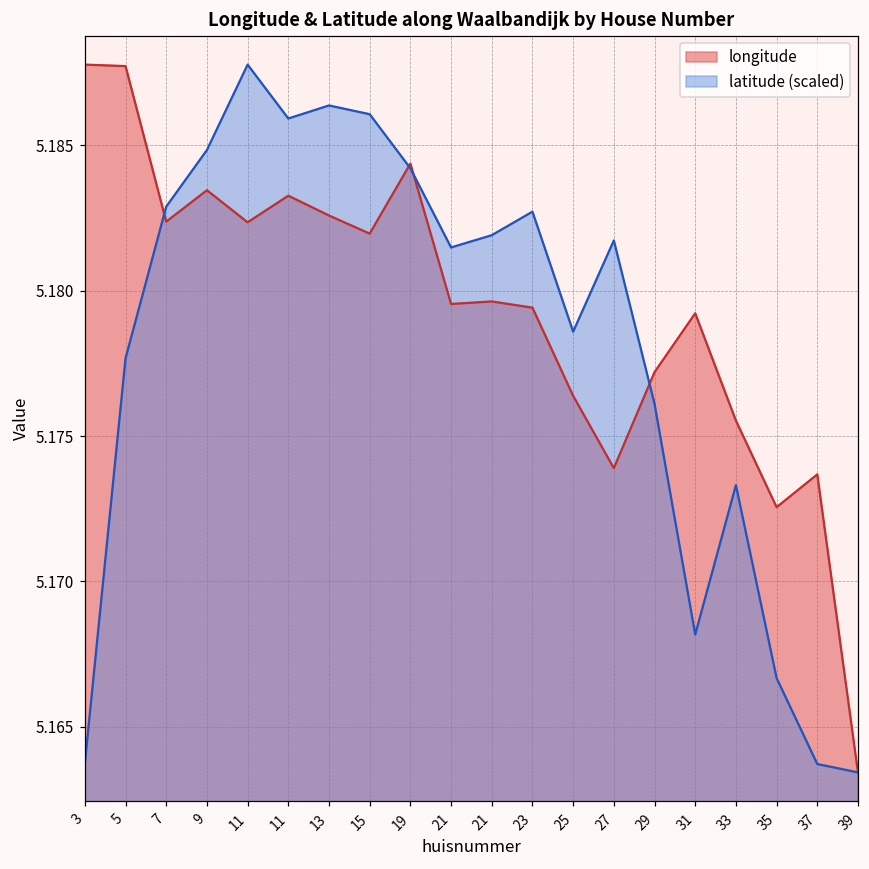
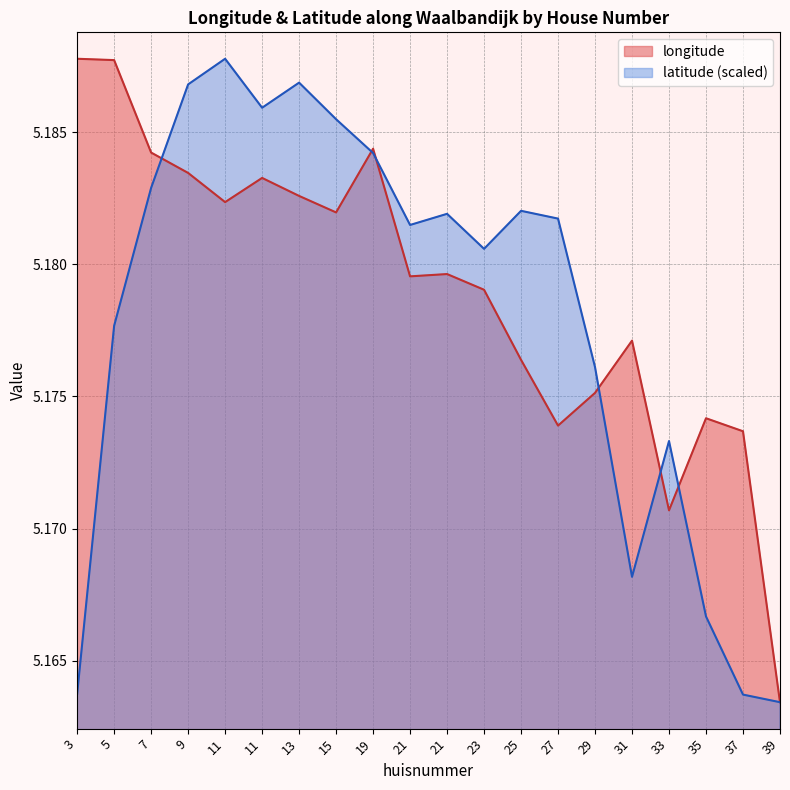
  {
    "longitude": {
      "3": 5.1878,
      "5": 5.1877,
-     "7": 5.1824,
+     "7": 5.1842,
      "9": 5.1835,
      "13": 5.1826,
      "15": 5.1820,
      "19": 5.1844,
-     "23": 5.1794,
+     "23": 5.1790,
      "25": 5.1764,
      "27": 5.1739,
-     "29": 5.1772,
-     "31": 5.1792,
-     "33": 5.1755,
-     "35": 5.1726,
+     "29": 5.1751,
+     "31": 5.1771,
+     "33": 5.1707,
+     "35": 5.1742,
      "37": 5.1737
    },
    "latitude (scaled)": {
      "3": 5.1637,
      "5": 5.1777,
      "7": 5.1829,
-     "9": 5.1848,
-     "13": 5.1864,
-     "15": 5.1861,
+     "9": 5.1868,
+     "13": 5.1869,
+     "15": 5.1855,
      "19": 5.1842,
-     "23": 5.1827,
-     "25": 5.1786,
+     "23": 5.1806,
+     "25": 5.1820,
      "27": 5.1817,
      "29": 5.1761,
      "31": 5.1682,
      "33": 5.1733,
      "35": 5.1667,
      "37": 5.1637
    }
  }
